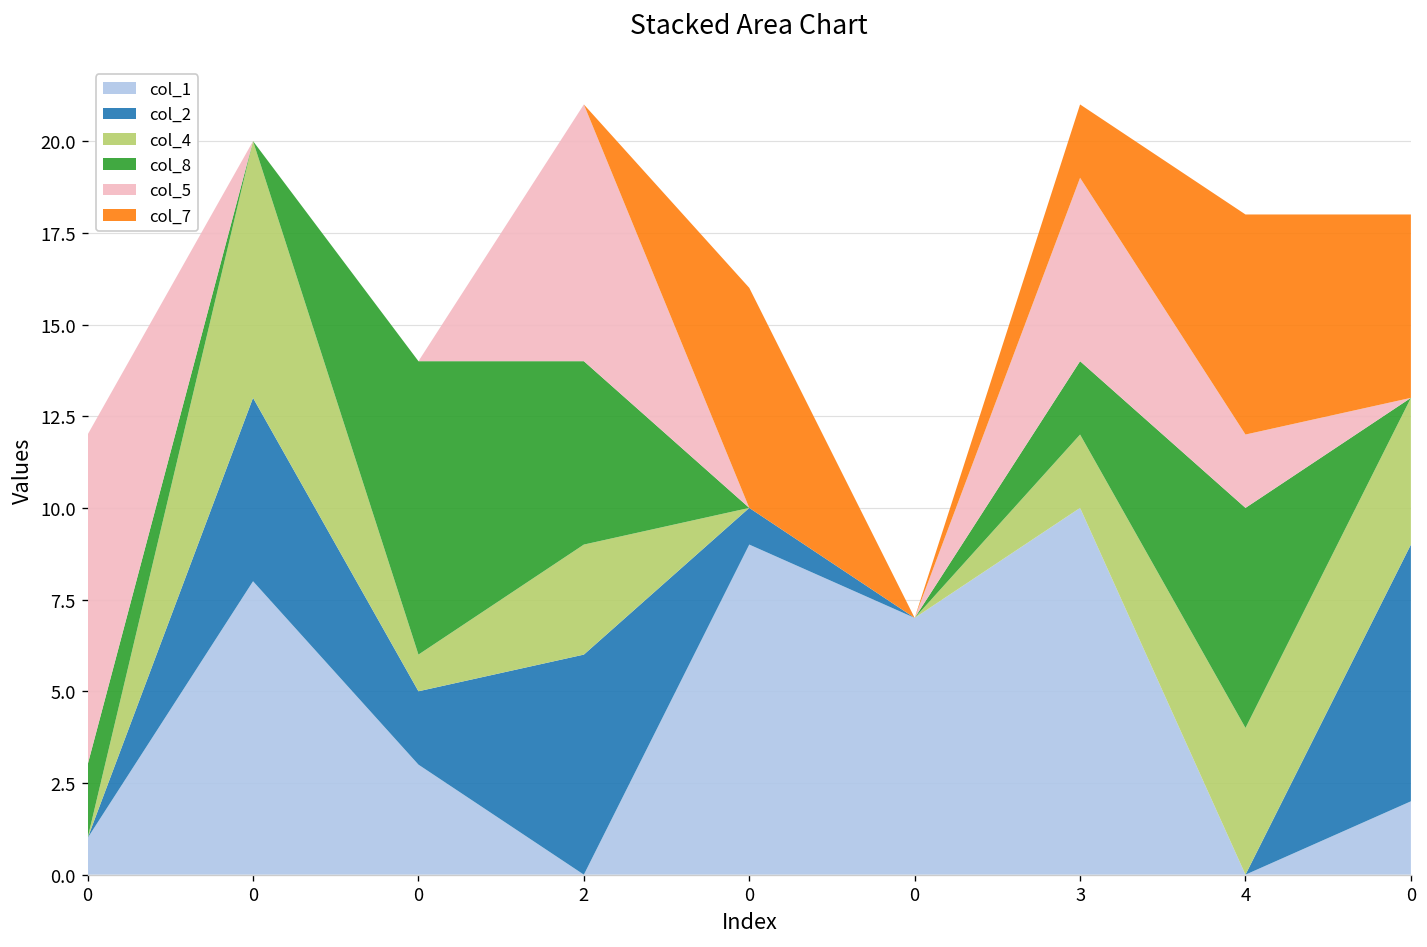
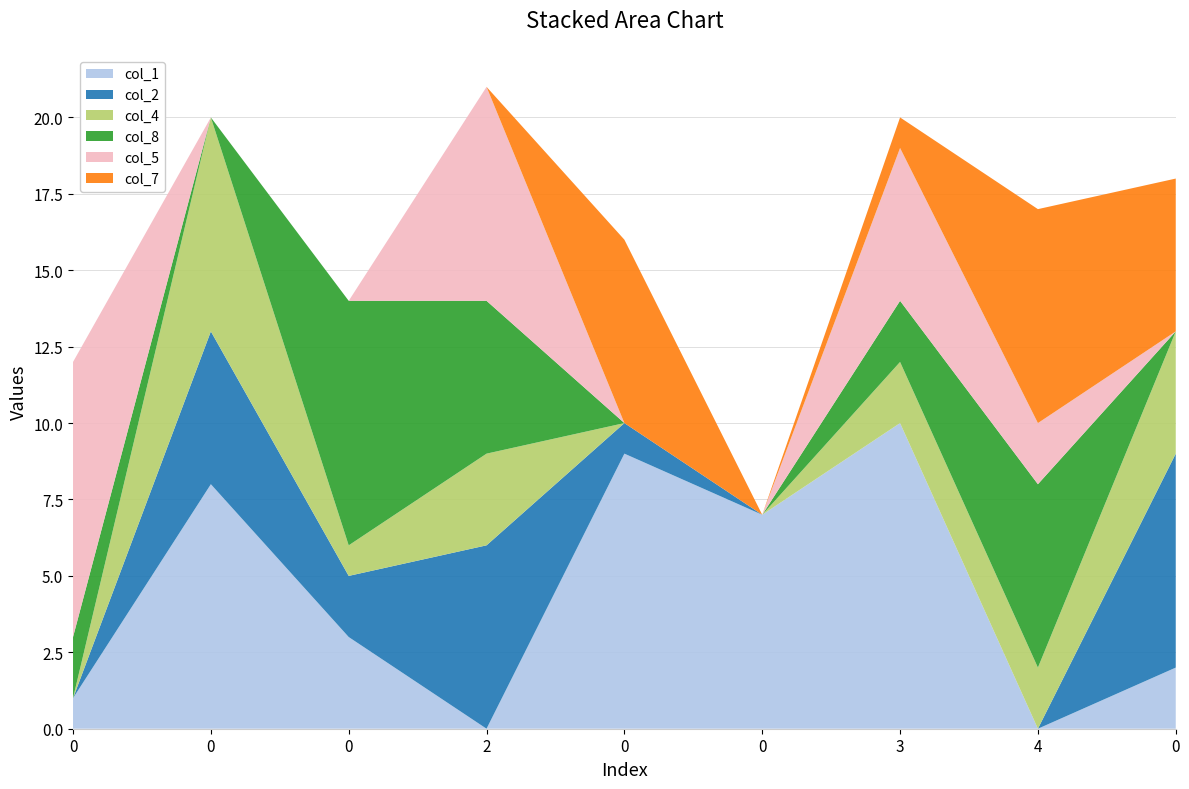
  {
    "col_1": {
      "2": 0
    },
    "col_2": {
      "2": 6
    },
    "col_4": {
      "2": 3,
      "3": 2,
-     "4": 4
+     "4": 2
    },
    "col_8": {
      "2": 5,
      "3": 2,
      "4": 6
    },
    "col_5": {
      "3": 5,
      "4": 2
    },
    "col_7": {
-     "3": 2,
-     "4": 6
+     "3": 1,
+     "4": 7
    }
  }
